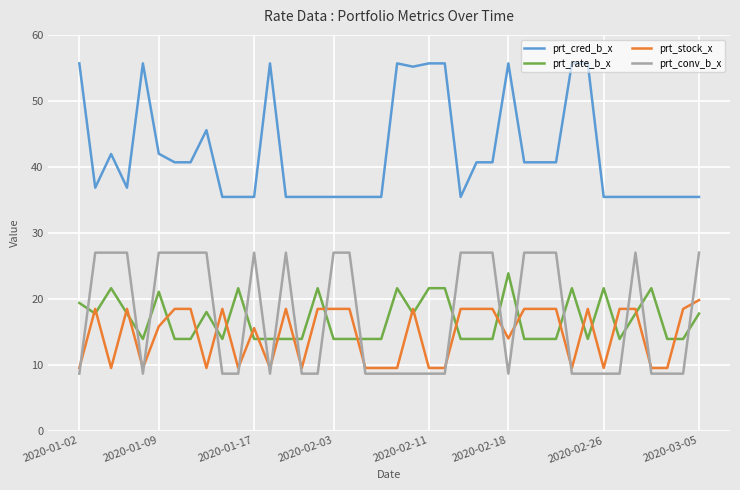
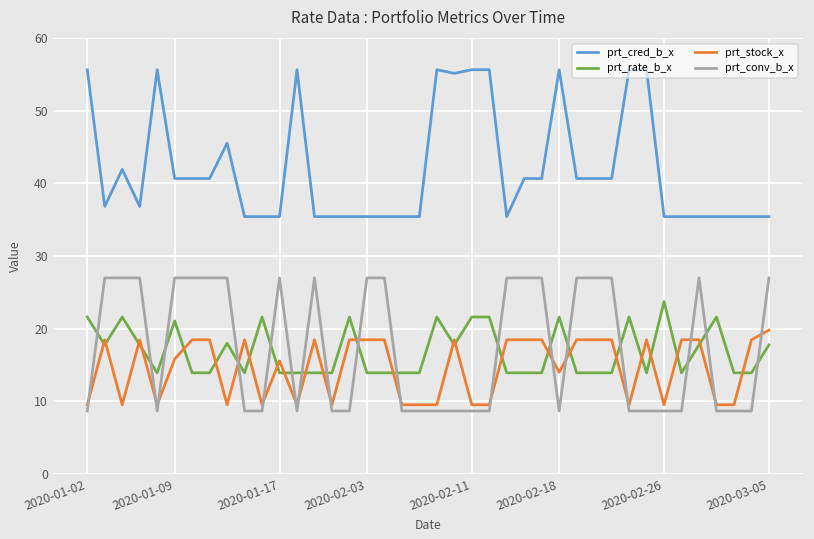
  {
    "prt_cred_b_x": {
      "2020-01-02": 56,
-     "2020-01-09": 42,
+     "2020-01-09": 41,
      "2020-01-17": 35,
      "2020-02-03": 35,
      "2020-02-11": 56,
      "2020-02-18": 56,
      "2020-02-26": 35,
      "2020-03-05": 35
    },
    "prt_rate_b_x": {
-     "2020-01-02": 19,
+     "2020-01-02": 22,
      "2020-01-09": 21,
      "2020-01-17": 14,
      "2020-02-03": 14,
      "2020-02-11": 22,
-     "2020-02-18": 24,
-     "2020-02-26": 22,
+     "2020-02-18": 22,
+     "2020-02-26": 24,
      "2020-03-05": 18
    },
    "prt_stock_x": {
      "2020-01-02": 9,
      "2020-01-09": 16,
      "2020-01-17": 16,
      "2020-02-03": 18,
      "2020-02-11": 9,
      "2020-02-18": 14,
      "2020-02-26": 9,
      "2020-03-05": 20
    },
    "prt_conv_b_x": {
      "2020-01-02": 9,
      "2020-01-09": 27,
      "2020-01-17": 27,
      "2020-02-03": 27,
      "2020-02-11": 9,
      "2020-02-18": 9,
      "2020-02-26": 9,
      "2020-03-05": 27
    }
  }
